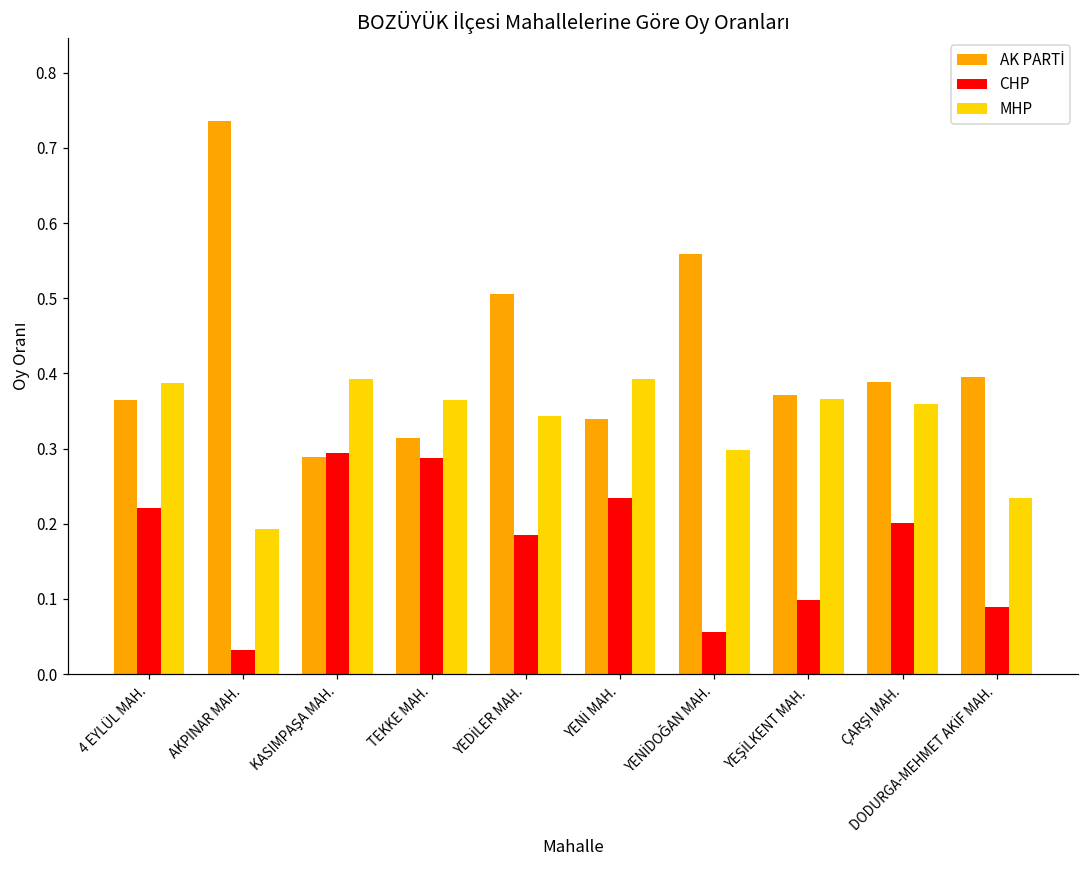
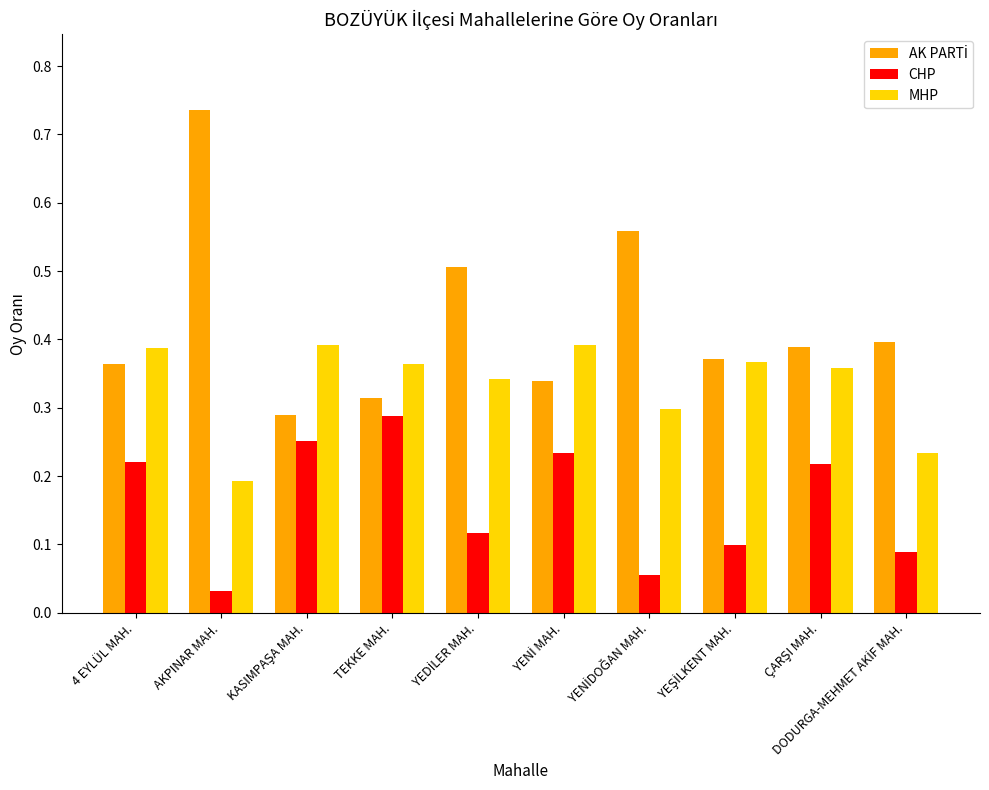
  {
    "CHP": {
      "4 EYLÜL MAH.": 0.22,
      "AKPINAR MAH.": 0.03,
-     "KASIMPAŞA MAH.": 0.29,
+     "KASIMPAŞA MAH.": 0.25,
      "TEKKE MAH.": 0.29,
-     "YEDİLER MAH.": 0.19,
+     "YEDİLER MAH.": 0.12,
      "YENİ MAH.": 0.23,
      "YENİDOĞAN MAH.": 0.06,
      "YEŞİLKENT MAH.": 0.10,
-     "ÇARŞI MAH.": 0.20,
+     "ÇARŞI MAH.": 0.22,
      "DODURGA-MEHMET AKİF MAH.": 0.09
    }
  }
